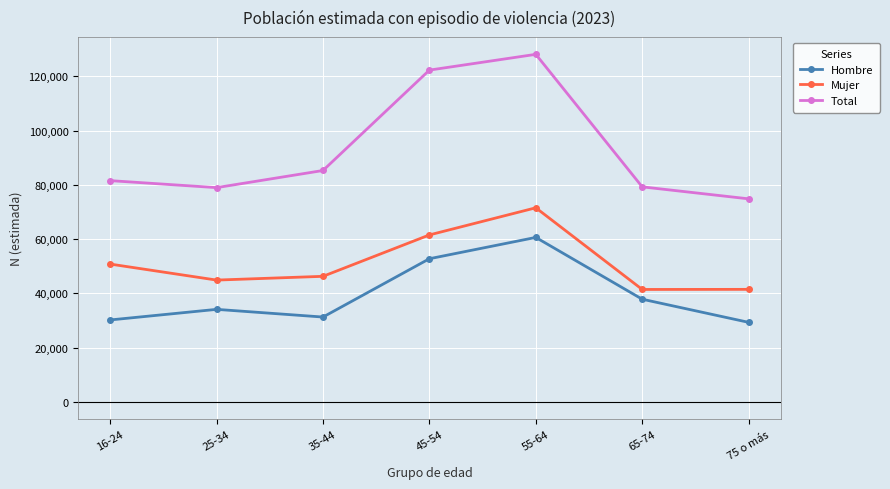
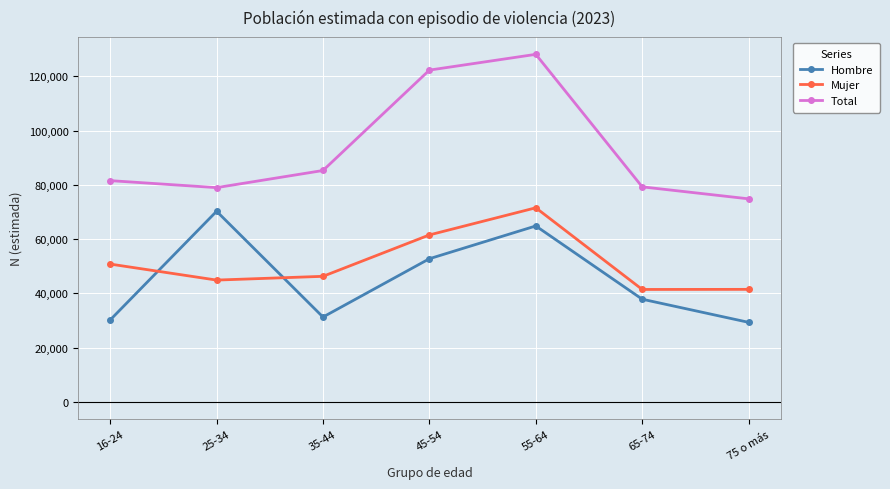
  {
    "Hombre": {
      "16-24": "30,000",
-     "25-34": "34,000",
+     "25-34": "70,000",
      "35-44": "31,000",
      "45-54": "53,000",
-     "55-64": "61,000",
+     "55-64": "65,000",
      "65-74": "38,000",
      "75 o más": "29,000"
    },
    "Mujer": {
      "16-24": "51,000",
      "25-34": "45,000",
      "35-44": "46,000",
      "45-54": "62,000",
      "55-64": "72,000",
      "65-74": "41,000",
      "75 o más": "41,000"
    },
    "Total": {
      "16-24": "82,000",
      "25-34": "79,000",
      "35-44": "85,000",
      "45-54": "122,000",
      "55-64": "128,000",
      "65-74": "79,000",
      "75 o más": "75,000"
    }
  }
